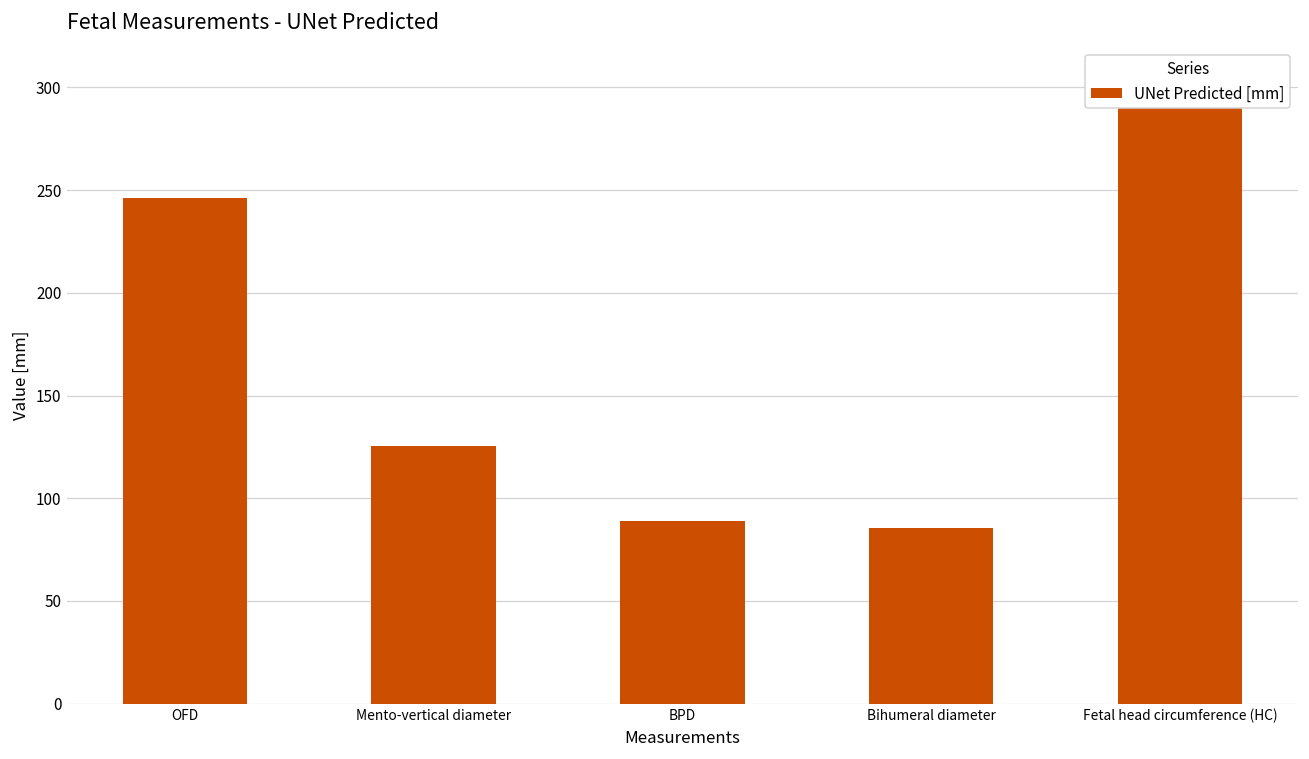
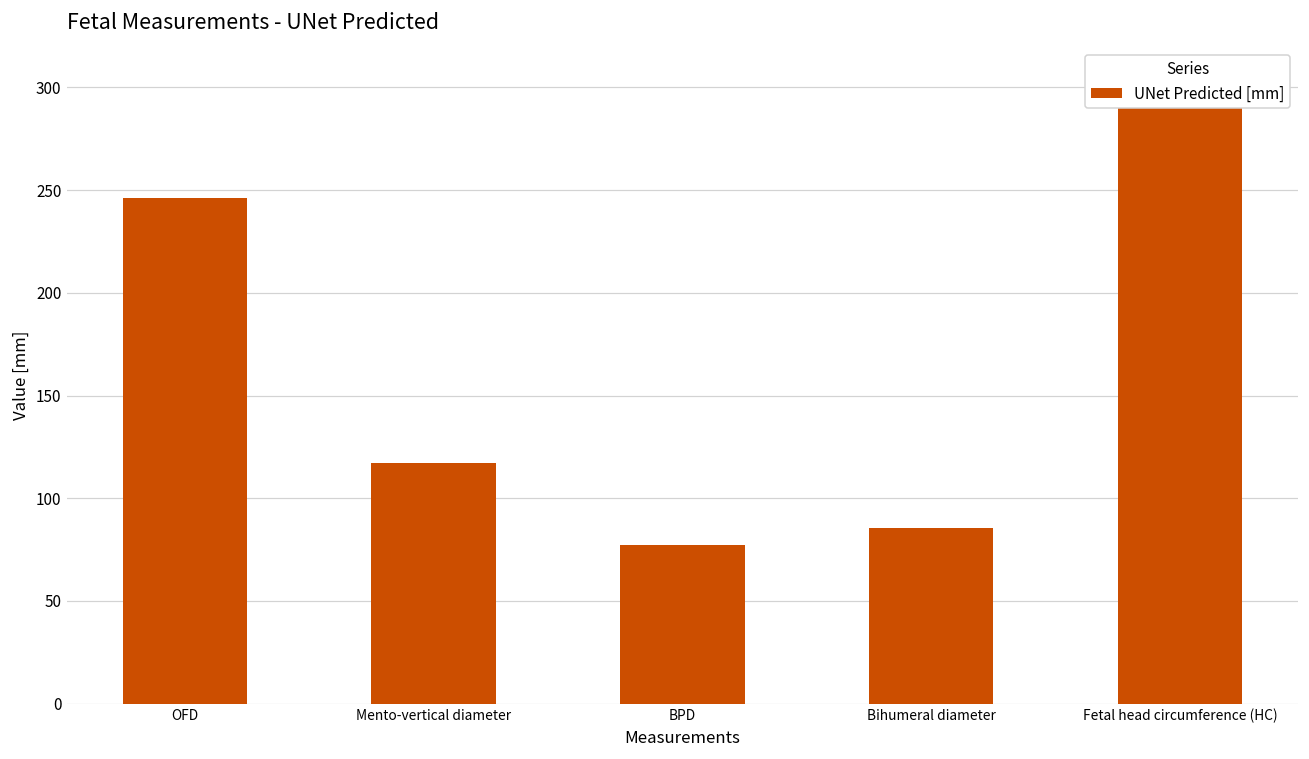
  {
    "OFD": 246,
-   "Mento-vertical diameter": 125,
-   "BPD": 89,
+   "Mento-vertical diameter": 117,
+   "BPD": 77,
    "Bihumeral diameter": 86
  }
